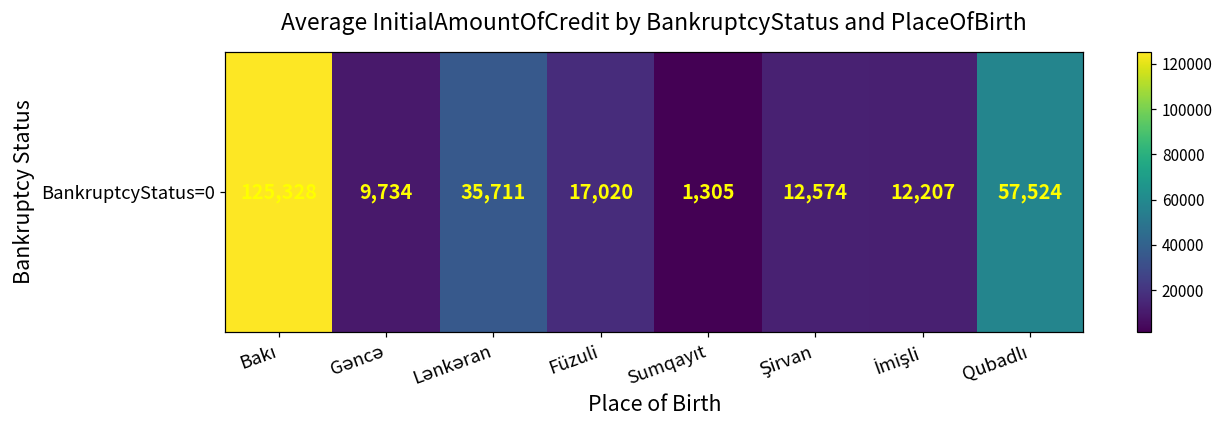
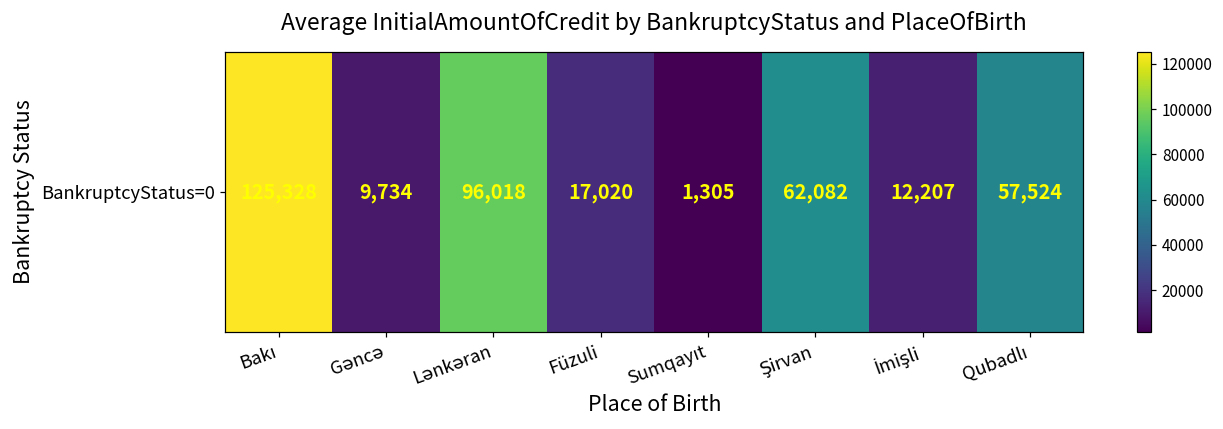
  {
    "BankruptcyStatus=0": {
      "Gəncə": "9,734",
-     "Lənkəran": "35,711",
+     "Lənkəran": "96,018",
      "Füzuli": "17,020",
      "Sumqayıt": "1,305",
-     "Şirvan": "12,574",
+     "Şirvan": "62,082",
      "İmişli": "12,207",
      "Qubadlı": "57,524"
    }
  }
